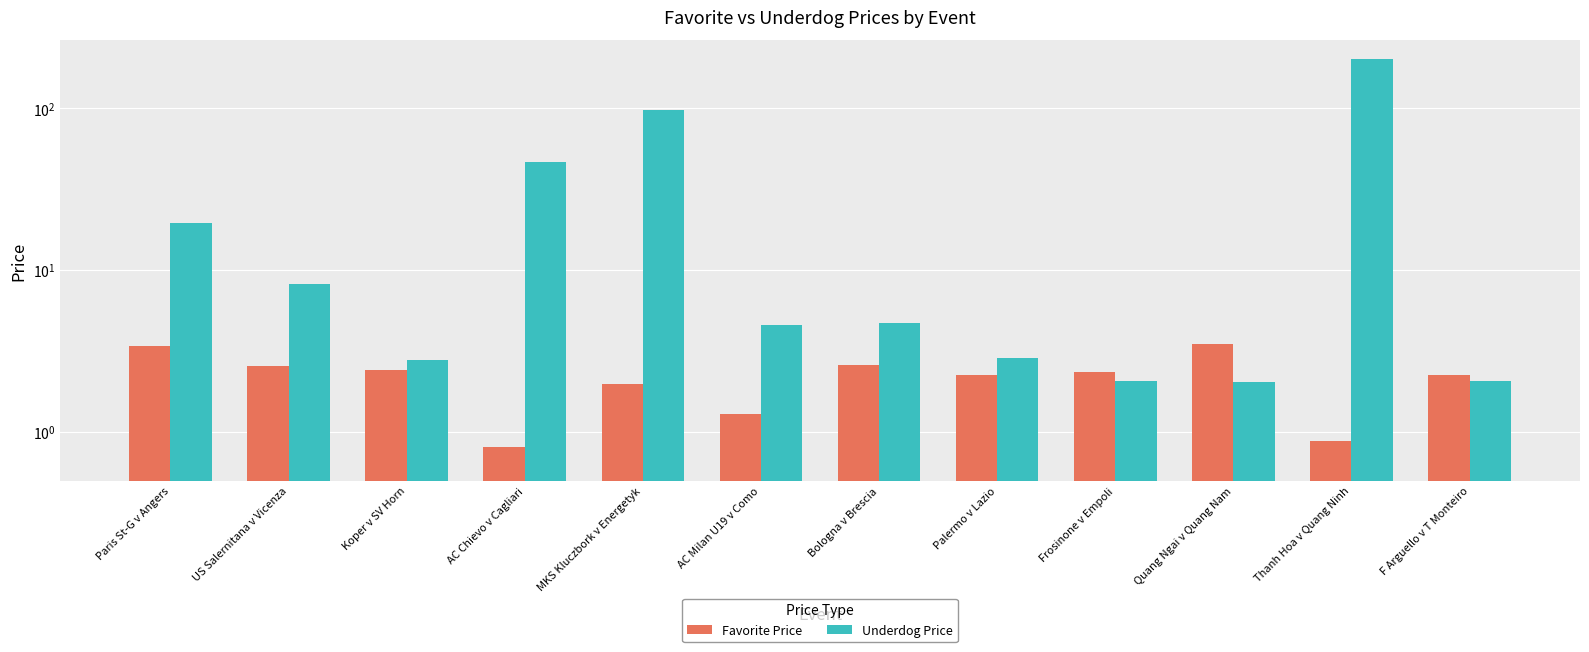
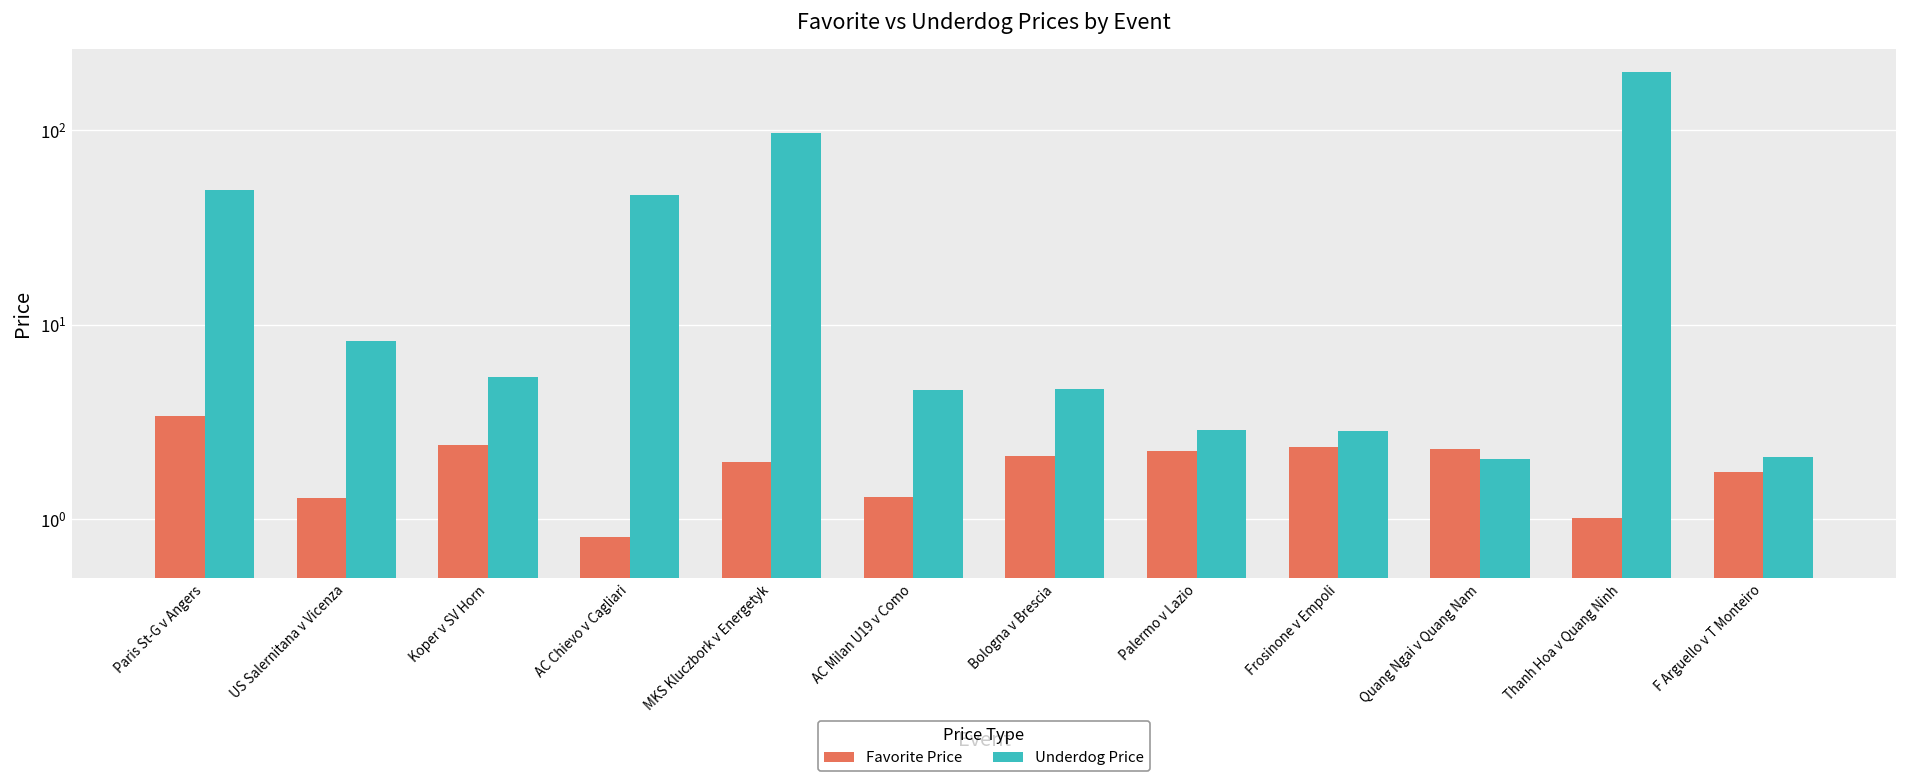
  {
    "Favorite Price": {
      "Paris St-G v Angers": 3.4,
-     "US Salernitana v Vicenza": 2.5,
+     "US Salernitana v Vicenza": 1.3,
      "Koper v SV Horn": 2.4,
      "AC Chievo v Cagliari": 0.8,
      "MKS Kluczbork v Energetyk": 2.0,
      "AC Milan U19 v Como": 1.3,
-     "Bologna v Brescia": 2.6,
+     "Bologna v Brescia": 2.1,
      "Palermo v Lazio": 2.2,
      "Frosinone v Empoli": 2.4,
-     "Quang Ngai v Quang Nam": 3.5,
-     "Thanh Hoa v Quang Ninh": 0.9,
-     "F Arguello v T Monteiro": 2.3
+     "Quang Ngai v Quang Nam": 2.3,
+     "Thanh Hoa v Quang Ninh": 1.0,
+     "F Arguello v T Monteiro": 1.7
    },
    "Underdog Price": {
-     "Paris St-G v Angers": 20,
+     "Paris St-G v Angers": 50,
      "US Salernitana v Vicenza": 8,
-     "Koper v SV Horn": 2.8,
+     "Koper v SV Horn": 5.4,
      "AC Chievo v Cagliari": 46,
      "MKS Kluczbork v Energetyk": 100,
      "AC Milan U19 v Como": 4.6,
      "Bologna v Brescia": 4.7,
      "Palermo v Lazio": 2.9,
-     "Frosinone v Empoli": 2.1,
+     "Frosinone v Empoli": 2.8,
      "Quang Ngai v Quang Nam": 2.0,
      "Thanh Hoa v Quang Ninh": 200,
      "F Arguello v T Monteiro": 2.1
    }
  }
